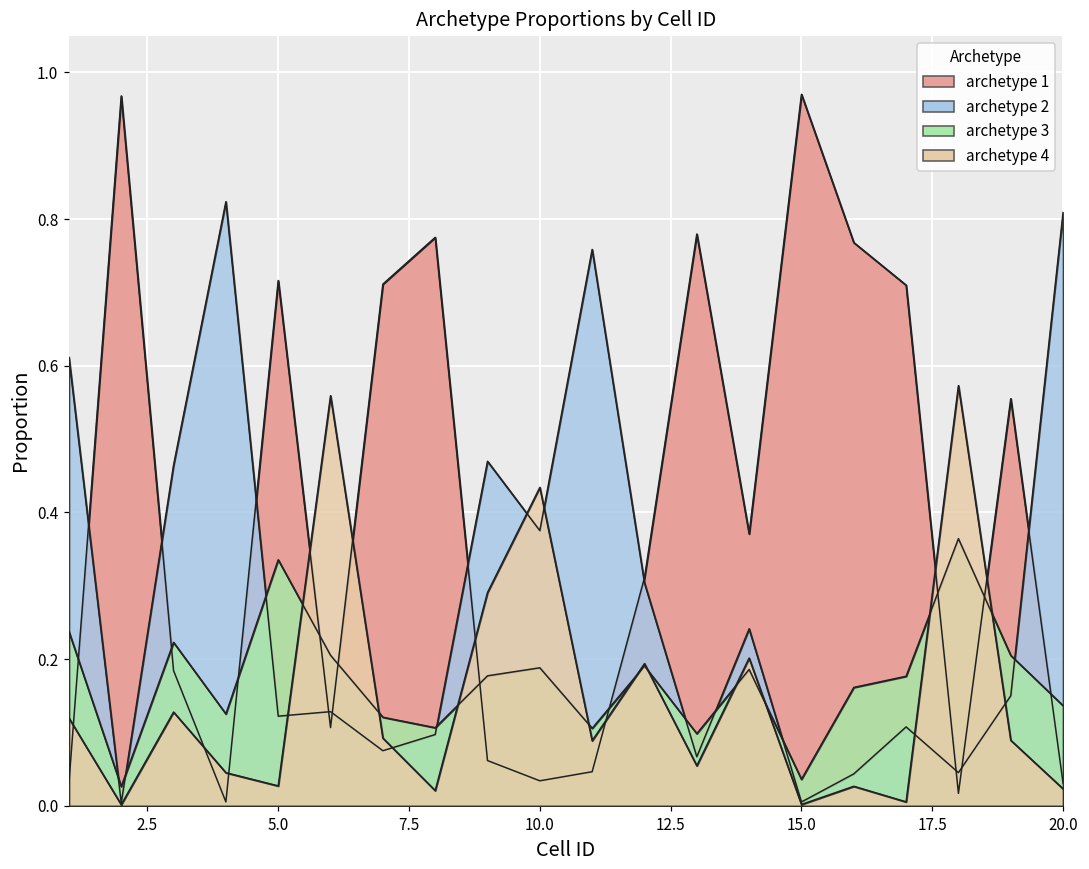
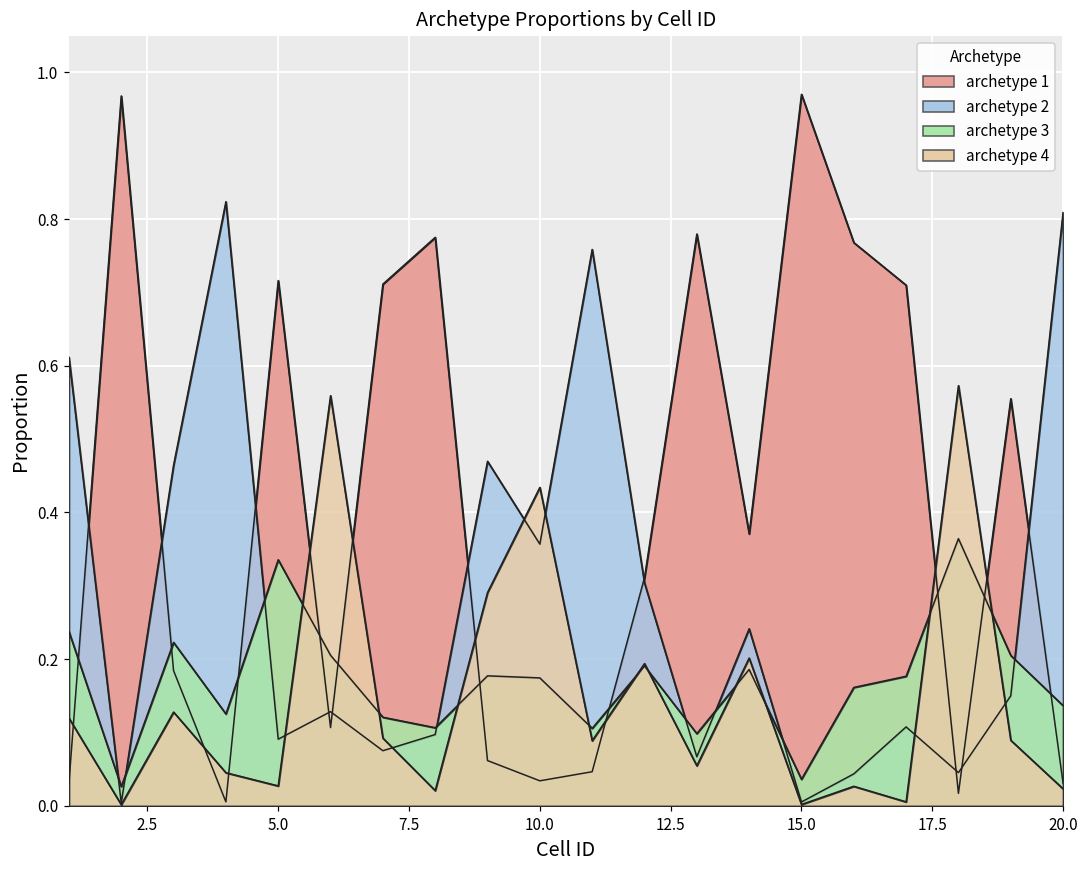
  {
    "archetype 2": {
-     "5.0": 0.12,
-     "10.0": 0.38,
+     "5.0": 0.09,
+     "10.0": 0.36,
      "20.0": 0.81
    },
    "archetype 3": {
      "5.0": 0.34,
-     "10.0": 0.19,
+     "10.0": 0.17,
      "15.0": 0.04,
      "20.0": 0.14
    }
  }
